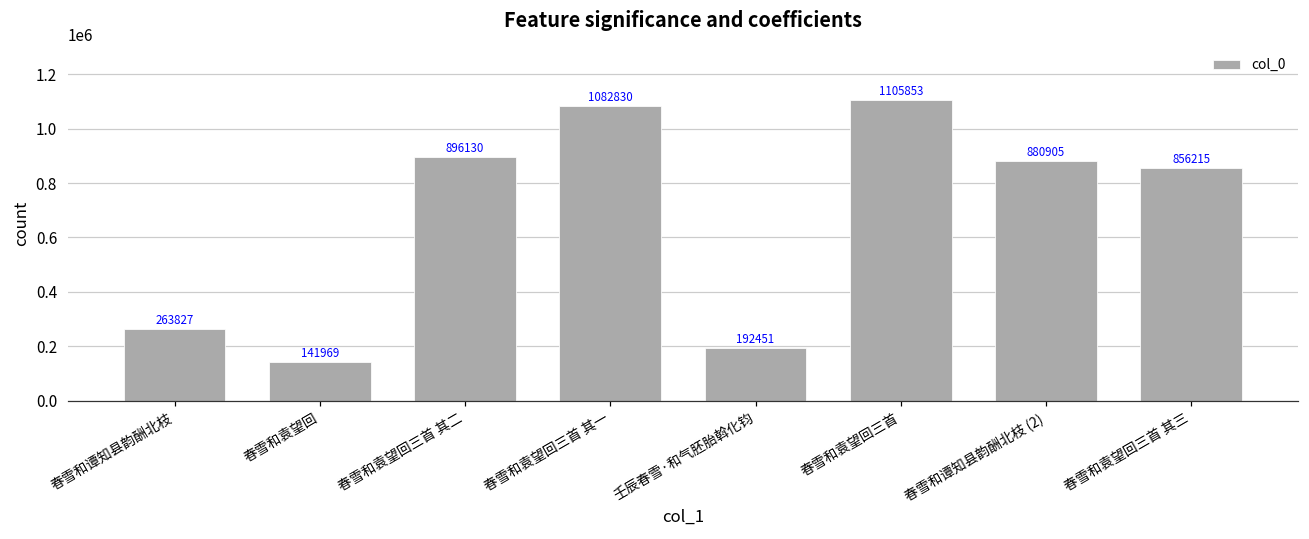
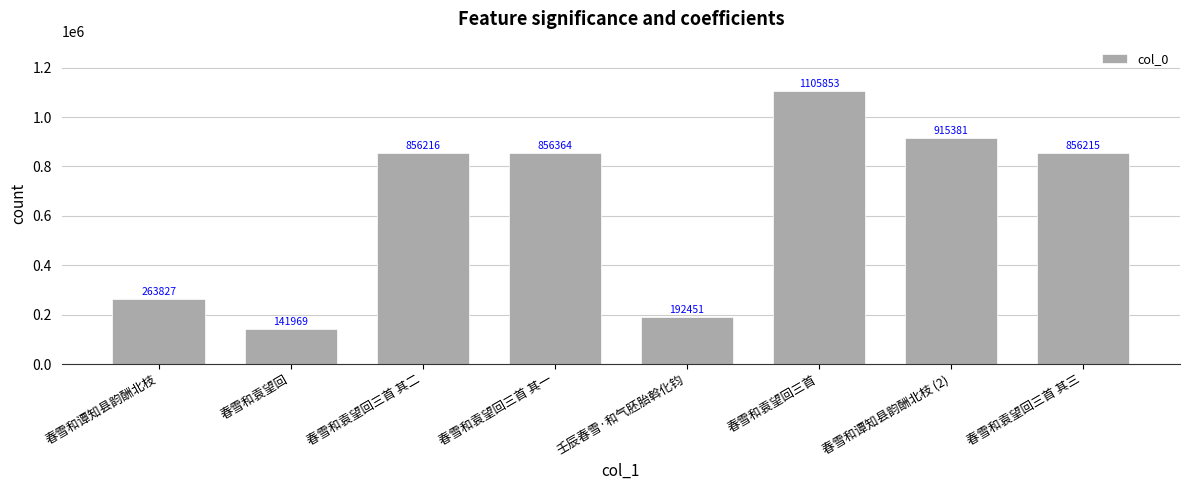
  {
    "春雪和谭知县韵酬北枝": 263827,
    "春雪和袁望回": 141969,
-   "春雪和袁望回三首 其二": 896130,
-   "春雪和袁望回三首 其一": 1082830,
+   "春雪和袁望回三首 其二": 856216,
+   "春雪和袁望回三首 其一": 856364,
    "壬辰春雪·和气胚胎斡化钧": 192451,
    "春雪和袁望回三首": 1105853,
-   "春雪和谭知县韵酬北枝 (2)": 880905,
+   "春雪和谭知县韵酬北枝 (2)": 915381,
    "春雪和袁望回三首 其三": 856215
  }
